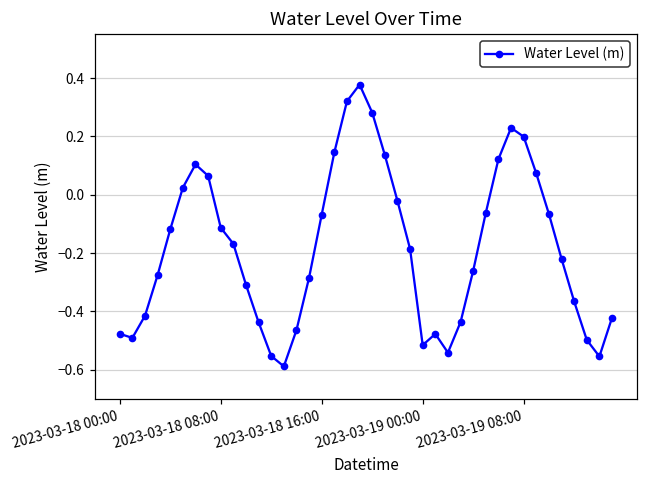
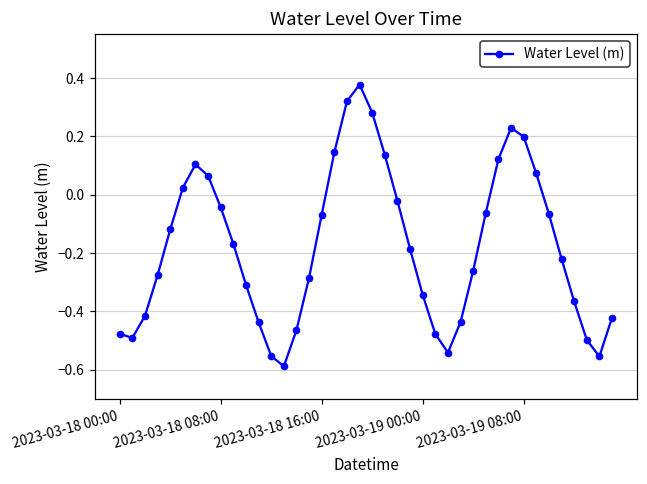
  {
    "2023-03-18 00:00": -0.48,
-   "2023-03-18 08:00": -0.11,
+   "2023-03-18 08:00": -0.04,
    "2023-03-18 16:00": -0.07,
-   "2023-03-19 00:00": -0.52,
+   "2023-03-19 00:00": -0.34,
    "2023-03-19 08:00": 0.20
  }
